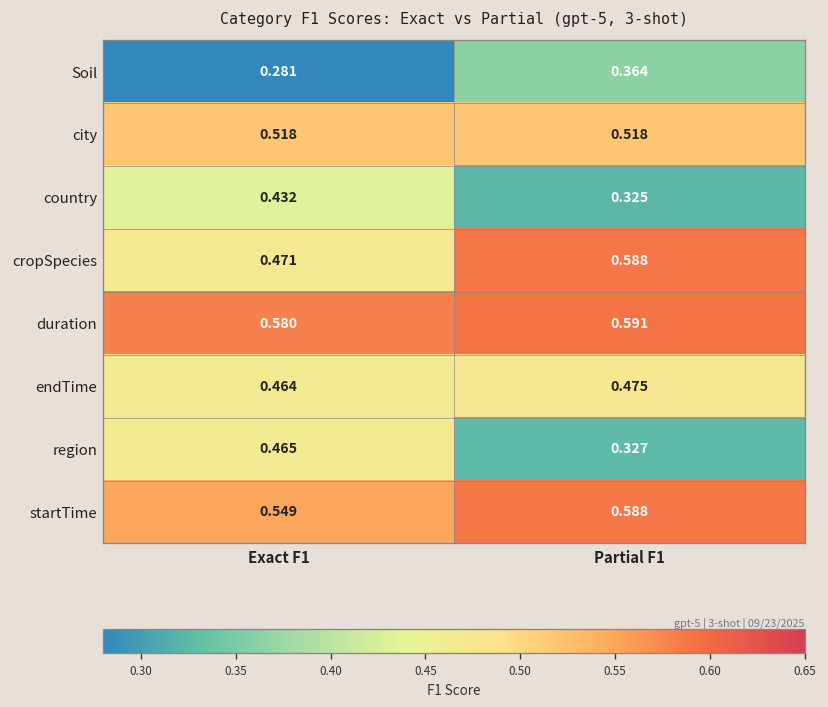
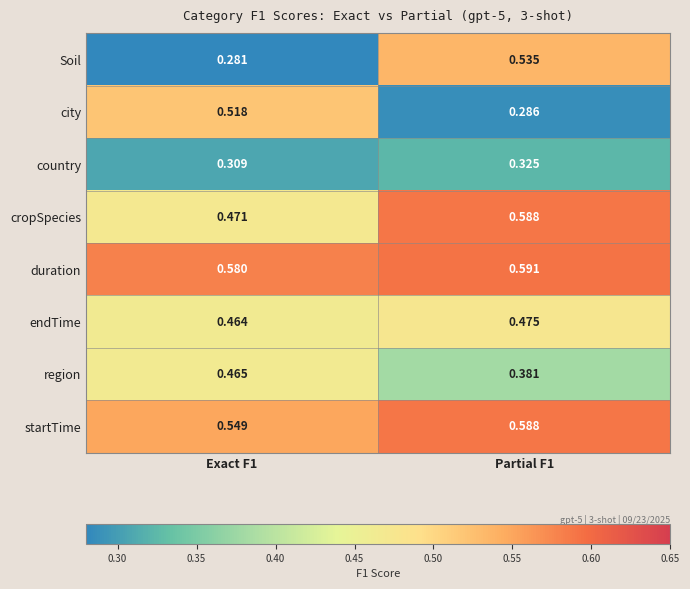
  {
    "Soil": {
      "Exact F1": 0.281,
-     "Partial F1": 0.364
+     "Partial F1": 0.535
    },
    "city": {
      "Exact F1": 0.518,
-     "Partial F1": 0.518
+     "Partial F1": 0.286
    },
    "country": {
-     "Exact F1": 0.432,
+     "Exact F1": 0.309,
      "Partial F1": 0.325
    },
    "cropSpecies": {
      "Exact F1": 0.471,
      "Partial F1": 0.588
    },
    "duration": {
      "Exact F1": 0.580,
      "Partial F1": 0.591
    },
    "endTime": {
      "Exact F1": 0.464,
      "Partial F1": 0.475
    },
    "region": {
      "Exact F1": 0.465,
-     "Partial F1": 0.327
+     "Partial F1": 0.381
    },
    "startTime": {
      "Exact F1": 0.549,
      "Partial F1": 0.588
    }
  }
